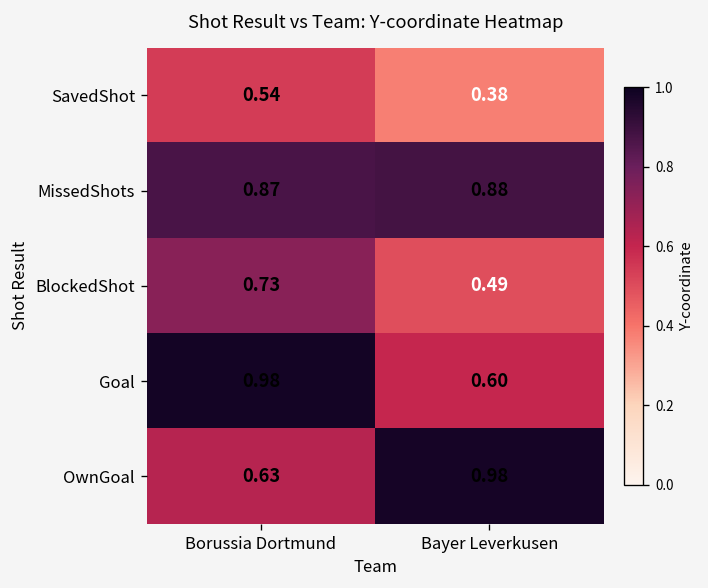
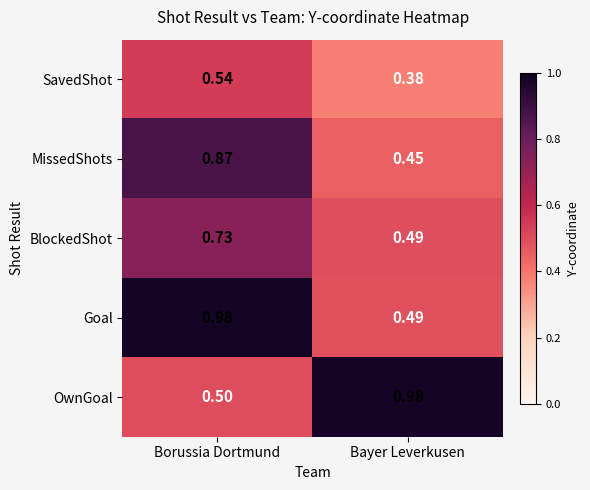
  {
    "SavedShot": {
      "Borussia Dortmund": 0.54,
      "Bayer Leverkusen": 0.38
    },
    "MissedShots": {
      "Borussia Dortmund": 0.87,
-     "Bayer Leverkusen": 0.88
+     "Bayer Leverkusen": 0.45
    },
    "BlockedShot": {
      "Borussia Dortmund": 0.73,
      "Bayer Leverkusen": 0.49
    },
    "Goal": {
-     "Bayer Leverkusen": 0.60
+     "Bayer Leverkusen": 0.49
    },
    "OwnGoal": {
-     "Borussia Dortmund": 0.63
+     "Borussia Dortmund": 0.50
    }
  }
